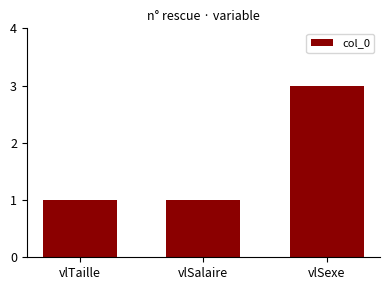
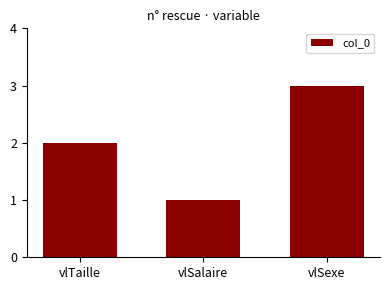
  {
-   "vlTaille": 1,
+   "vlTaille": 2,
    "vlSalaire": 1,
    "vlSexe": 3
  }
